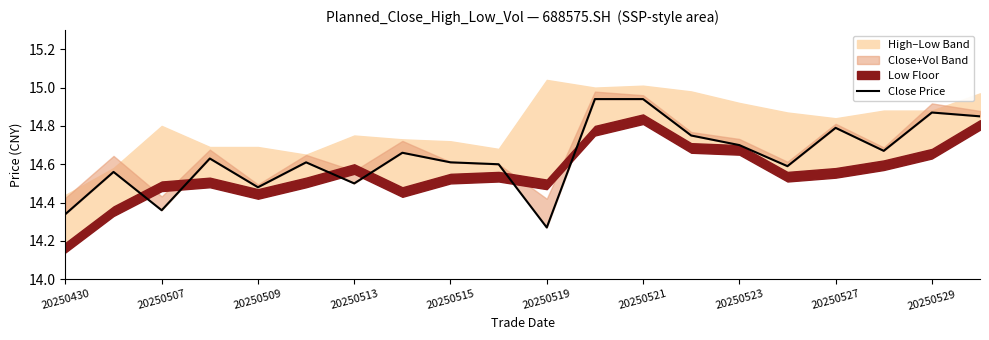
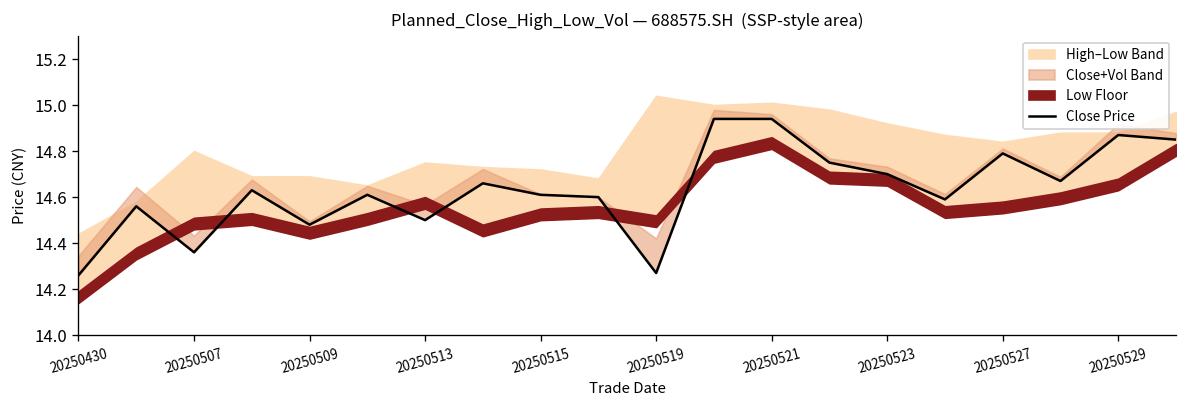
  {
    "Close Price": {
-     "20250430": 14.34,
+     "20250430": 14.26,
      "20250507": 14.36,
      "20250513": 14.50,
      "20250519": 14.27,
      "20250521": 14.94,
      "20250527": 14.79
    }
  }
